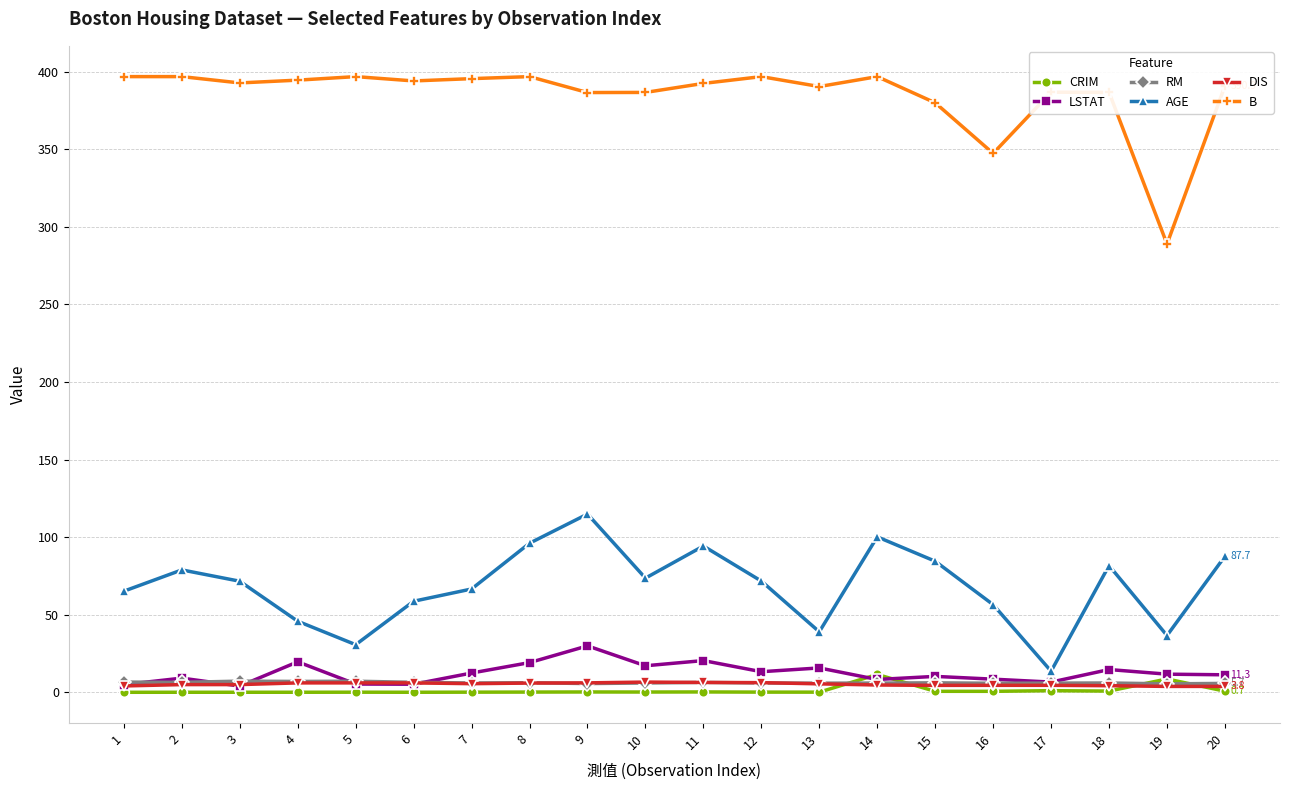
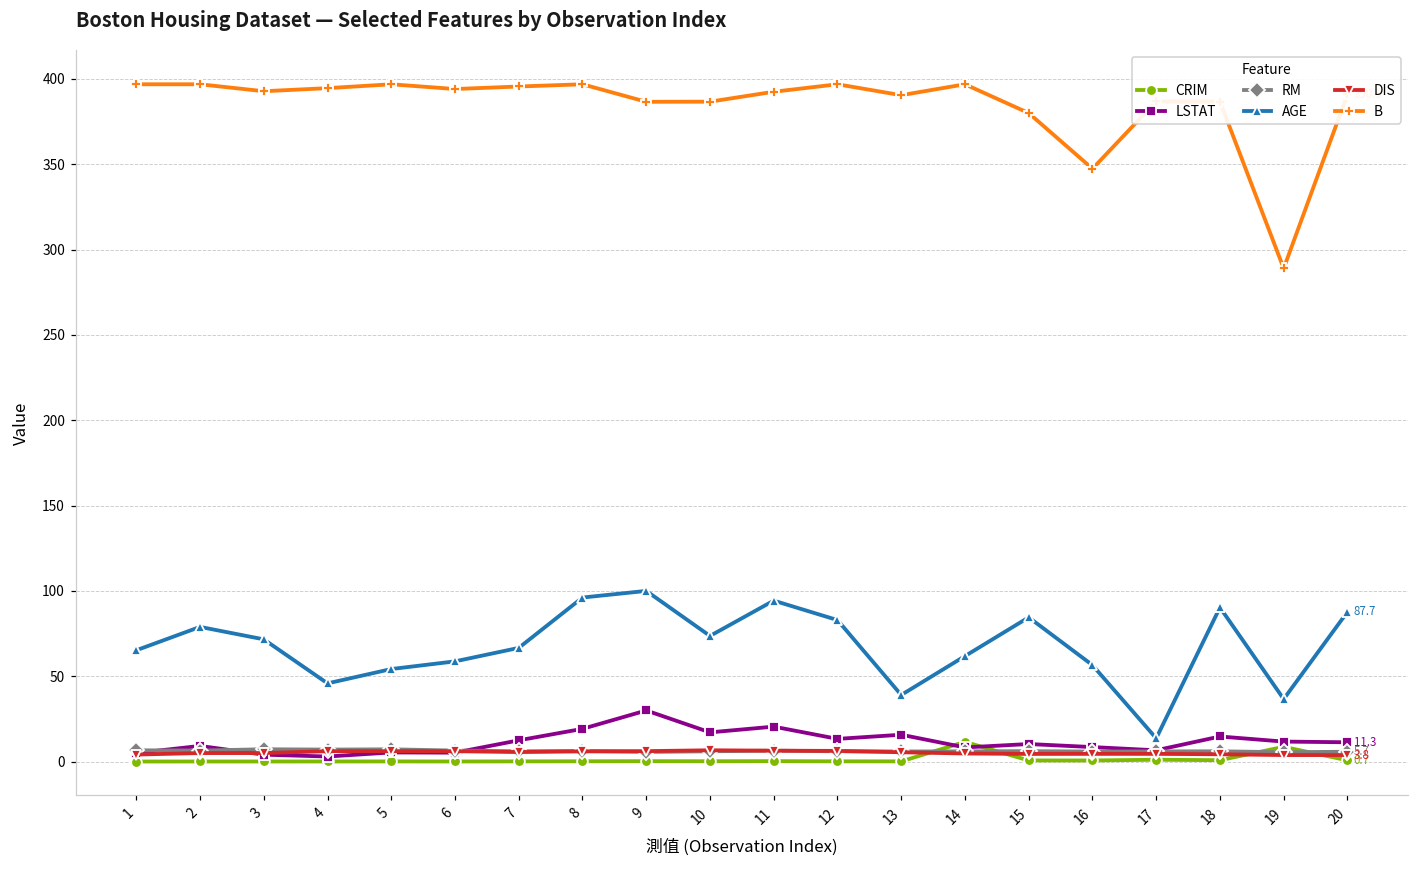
  {
    "CRIM": {
      "1": 0,
      "2": 0,
      "3": 0,
      "4": 0,
      "5": 0,
      "6": 0,
      "7": 0,
      "8": 0,
      "9": 0,
      "10": 0,
      "11": 0,
      "12": 0,
      "13": 0,
      "14": 11,
      "15": 1,
      "16": 1,
      "17": 1,
      "18": 1,
      "19": 9
    },
    "LSTAT": {
      "2": 9,
-     "4": 20,
+     "4": 3,
      "7": 12,
      "8": 19,
      "9": 30,
      "10": 17,
      "11": 20,
      "12": 13,
      "13": 16,
      "14": 8,
      "15": 10,
      "16": 8,
      "18": 15,
      "19": 12
    },
    "RM": {
      "3": 7,
      "15": 6,
      "18": 6,
      "19": 5
    },
    "AGE": {
      "1": 65,
      "2": 79,
      "3": 72,
      "4": 46,
-     "5": 31,
+     "5": 54,
      "6": 59,
      "7": 67,
      "8": 96,
-     "9": 115,
+     "9": 100,
      "10": 74,
      "11": 94,
-     "12": 72,
+     "12": 83,
      "13": 39,
-     "14": 100,
+     "14": 62,
      "15": 85,
      "16": 57,
      "17": 14,
-     "18": 82,
+     "18": 90,
      "19": 37
    },
    "DIS": {
      "15": 4,
      "18": 4,
      "19": 4
    },
    "B": {
      "1": 397,
      "2": 397,
      "3": 393,
      "4": 395,
      "5": 397,
      "6": 394,
      "7": 396,
      "8": 397,
      "9": 387,
      "10": 387,
      "11": 393,
      "12": 397,
      "13": 391,
      "14": 397,
      "15": 380,
      "16": 347,
      "19": 289
    }
  }
